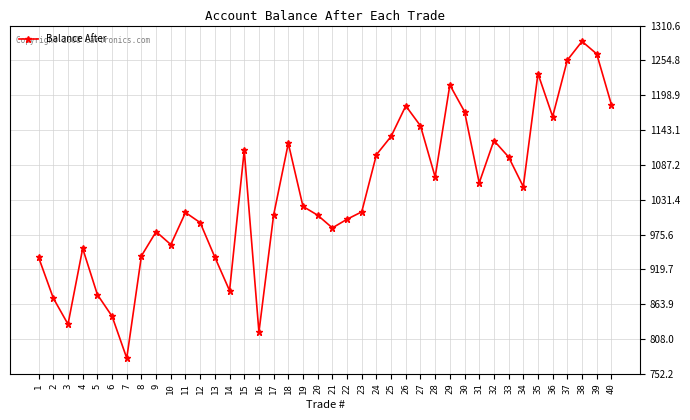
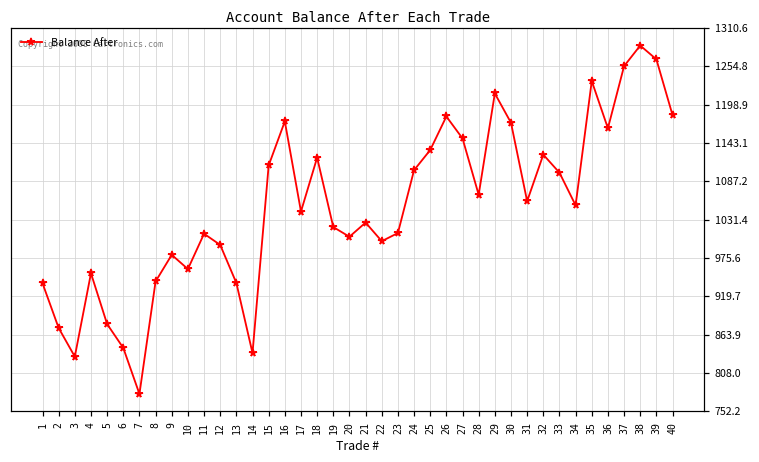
  {
    "1": 940,
    "2": 870,
    "3": 830,
    "4": 950,
    "5": 880,
    "6": 840,
    "7": 780,
    "8": 940,
    "9": 980,
    "10": 960,
    "11": 1010,
    "12": 990,
    "13": 940,
-   "14": 890,
+   "14": 840,
    "15": 1110,
-   "16": 820,
-   "17": 1010,
+   "16": 1170,
+   "17": 1040,
    "18": 1120,
    "19": 1020,
    "20": 1010,
-   "21": 990,
+   "21": 1030,
    "22": 1000,
    "23": 1010,
    "24": 1100,
    "25": 1130,
    "26": 1180,
    "27": 1150,
    "28": 1070,
    "29": 1220,
    "30": 1170,
    "31": 1060,
    "32": 1130,
    "33": 1100,
    "34": 1050,
    "35": 1230,
    "36": 1160,
    "37": 1260,
    "38": 1290,
    "39": 1270,
    "40": 1180
  }
